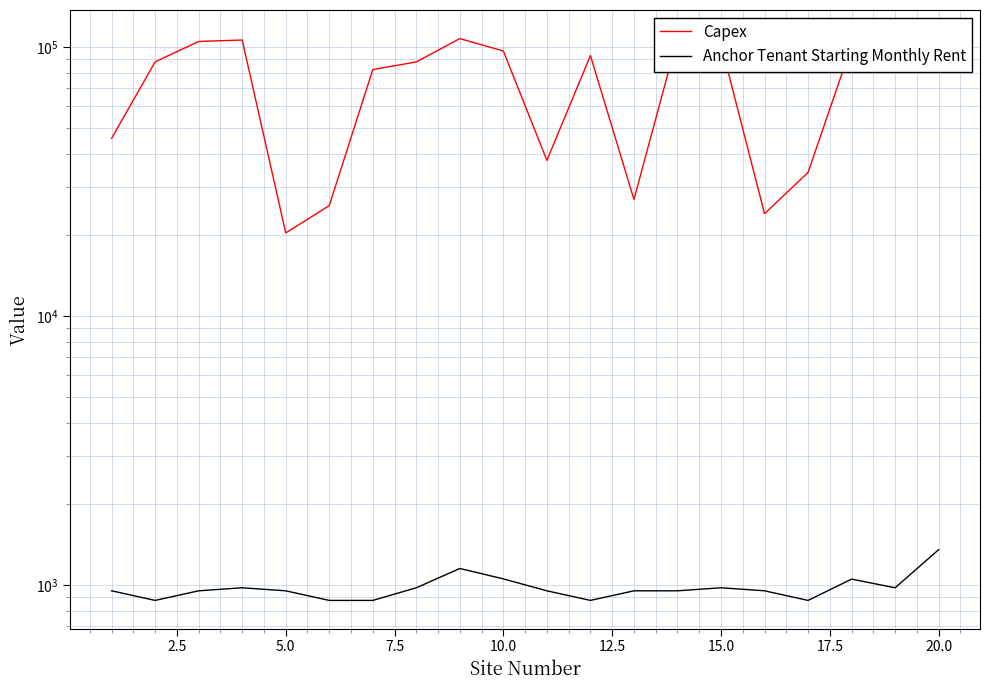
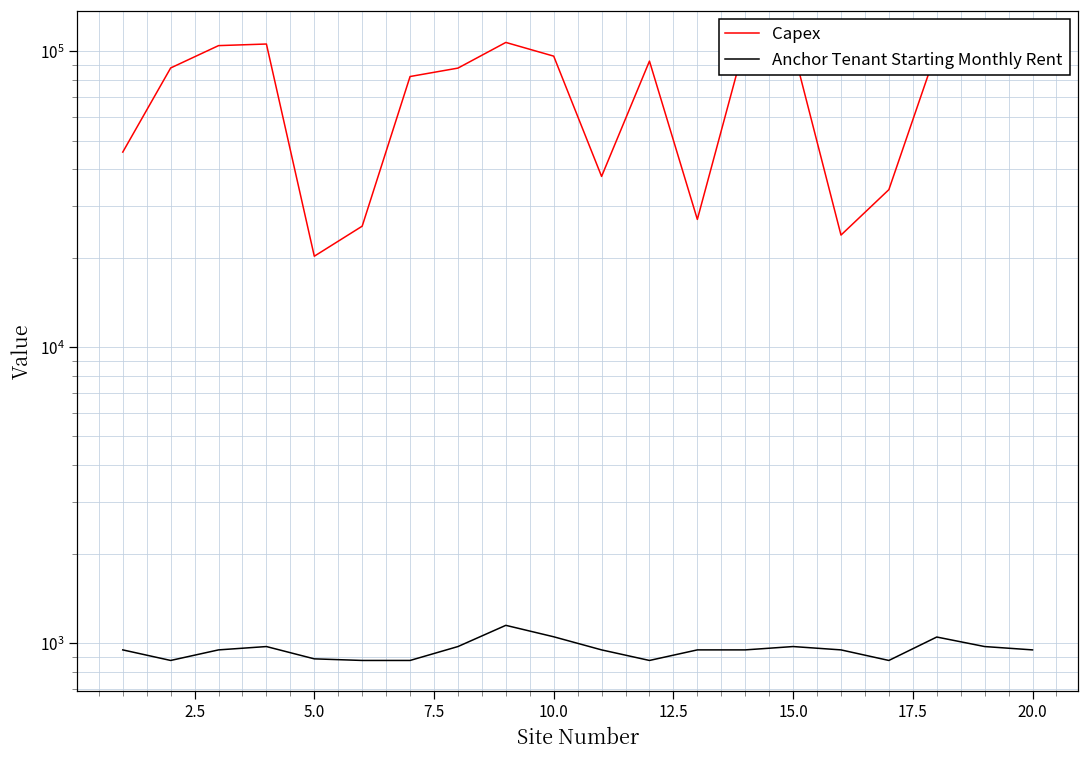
  {
    "Capex": {
      "5.0": 20000,
      "10.0": 96000
    },
    "Anchor Tenant Starting Monthly Rent": {
-     "5.0": 950,
+     "5.0": 890,
      "10.0": 1050,
      "15.0": 980,
-     "20.0": 1400
+     "20.0": 950
    }
  }
